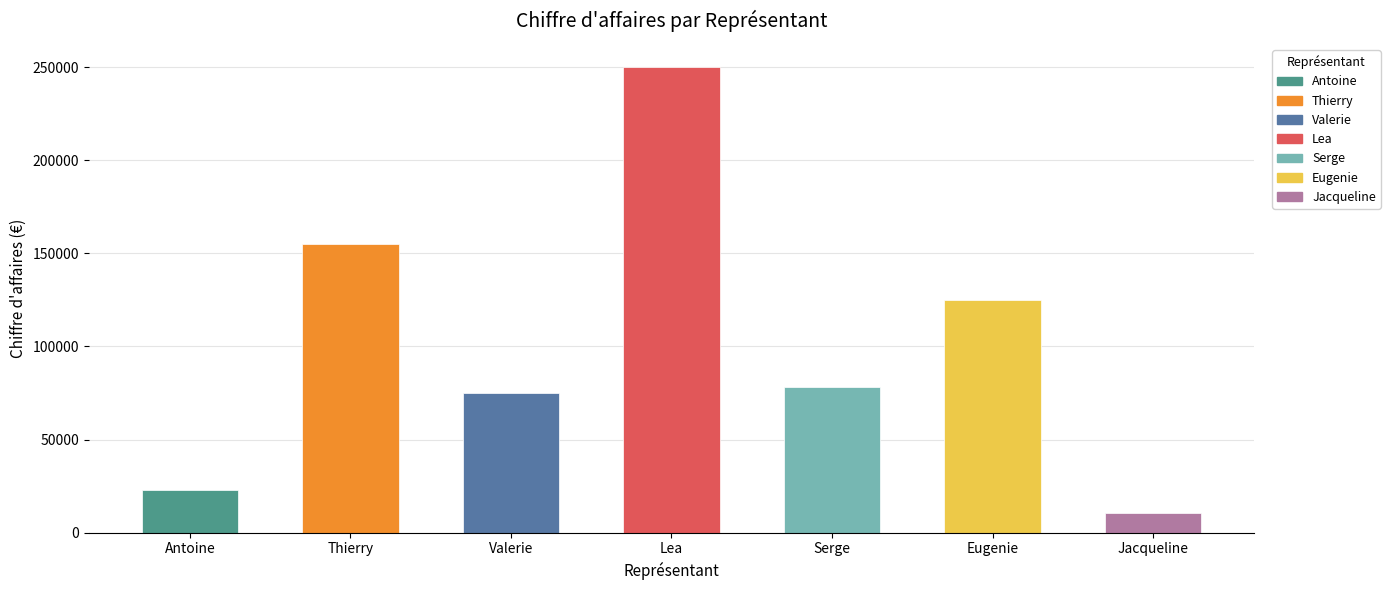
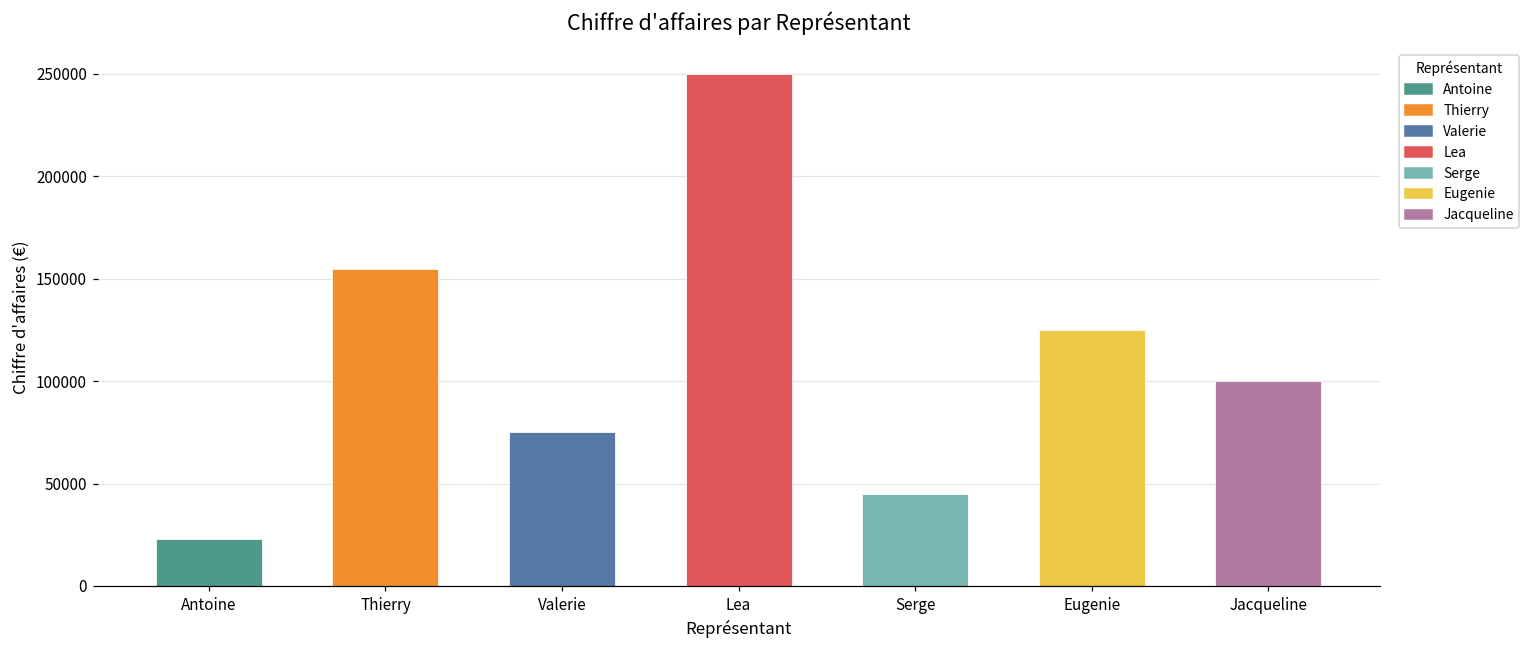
  {
    "Antoine": 23000,
    "Thierry": 155000,
    "Valerie": 75000,
    "Lea": 250000,
-   "Serge": 78000,
+   "Serge": 45000,
    "Eugenie": 125000,
-   "Jacqueline": 10000
+   "Jacqueline": 100000
  }
